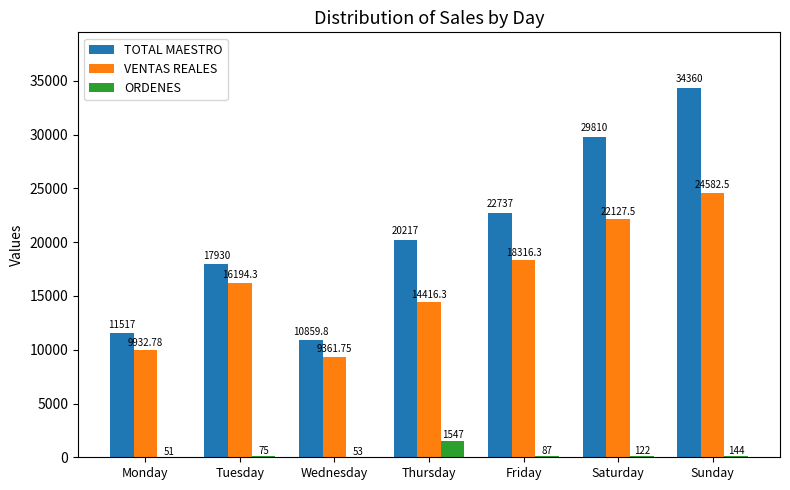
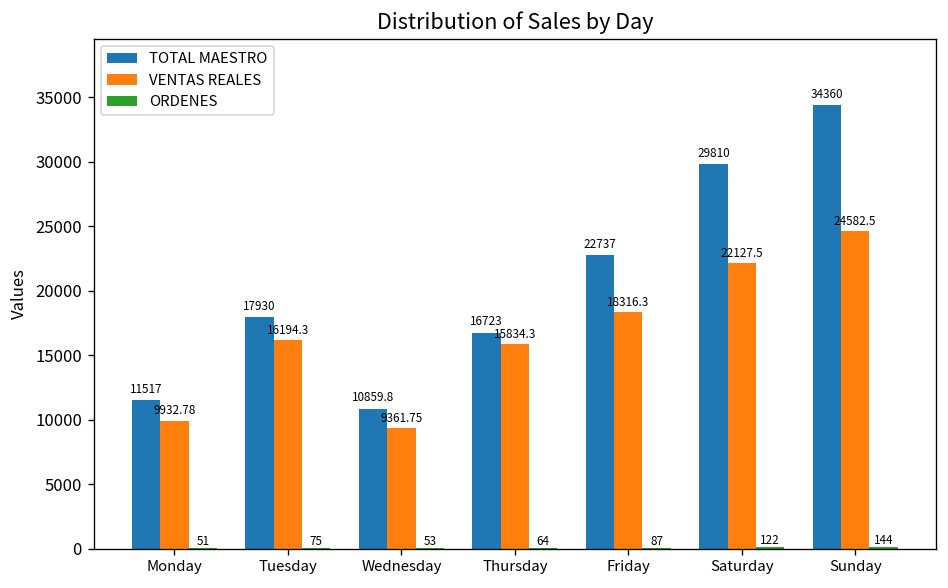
  {
    "TOTAL MAESTRO": {
      "Monday": 11517,
      "Tuesday": 17930,
      "Wednesday": 10859.8,
-     "Thursday": 20217,
+     "Thursday": 16723,
      "Friday": 22737,
      "Saturday": 29810,
      "Sunday": 34360
    },
    "VENTAS REALES": {
      "Monday": 9932.78,
      "Tuesday": 16194.3,
      "Wednesday": 9361.75,
-     "Thursday": 14416.3,
+     "Thursday": 15834.3,
      "Friday": 18316.3,
      "Saturday": 22127.5,
      "Sunday": 24582.5
    },
    "ORDENES": {
      "Monday": 51,
      "Tuesday": 75,
      "Wednesday": 53,
-     "Thursday": 1547,
+     "Thursday": 64,
      "Friday": 87,
      "Saturday": 122,
      "Sunday": 144
    }
  }
